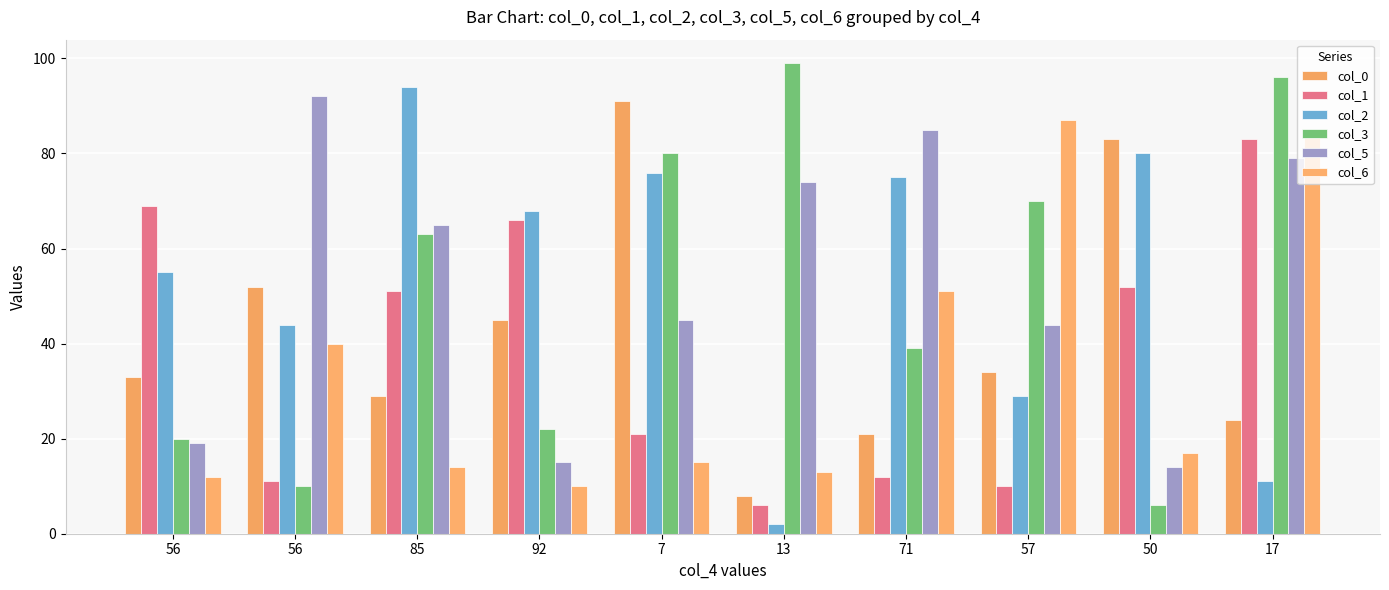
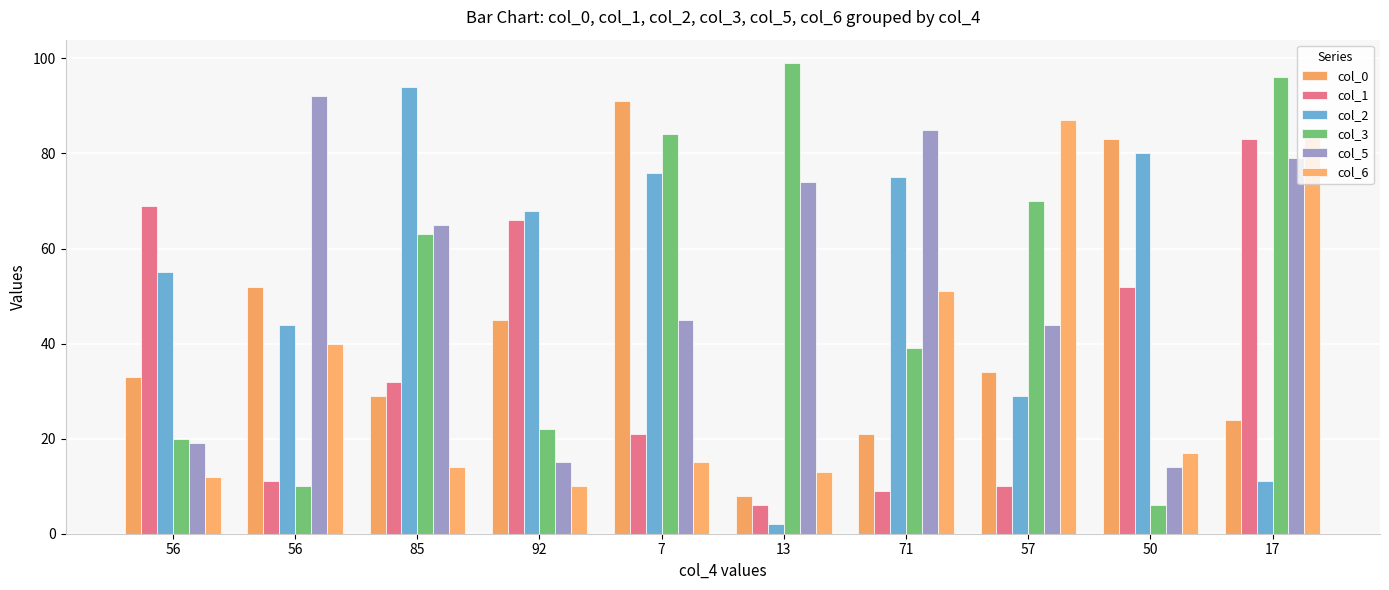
  {
    "col_1": {
-     "85": 51,
+     "85": 32,
      "92": 66,
      "7": 21,
      "13": 6,
-     "71": 12,
+     "71": 9,
      "57": 10,
      "50": 52,
      "17": 83
    },
    "col_3": {
      "85": 63,
      "92": 22,
-     "7": 80,
+     "7": 84,
      "13": 99,
      "71": 39,
      "57": 70,
      "50": 6,
      "17": 96
    }
  }
